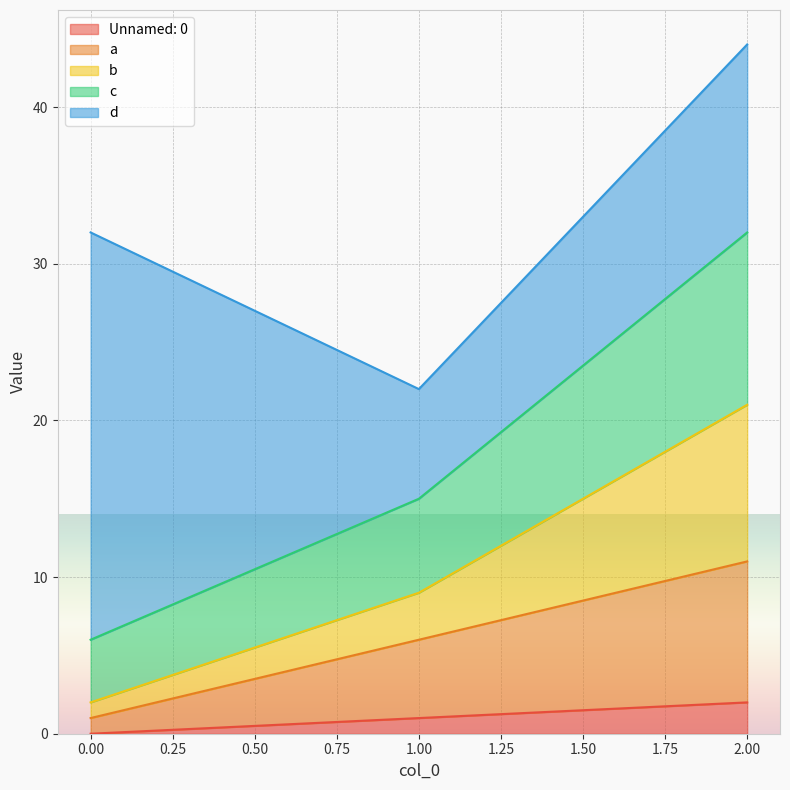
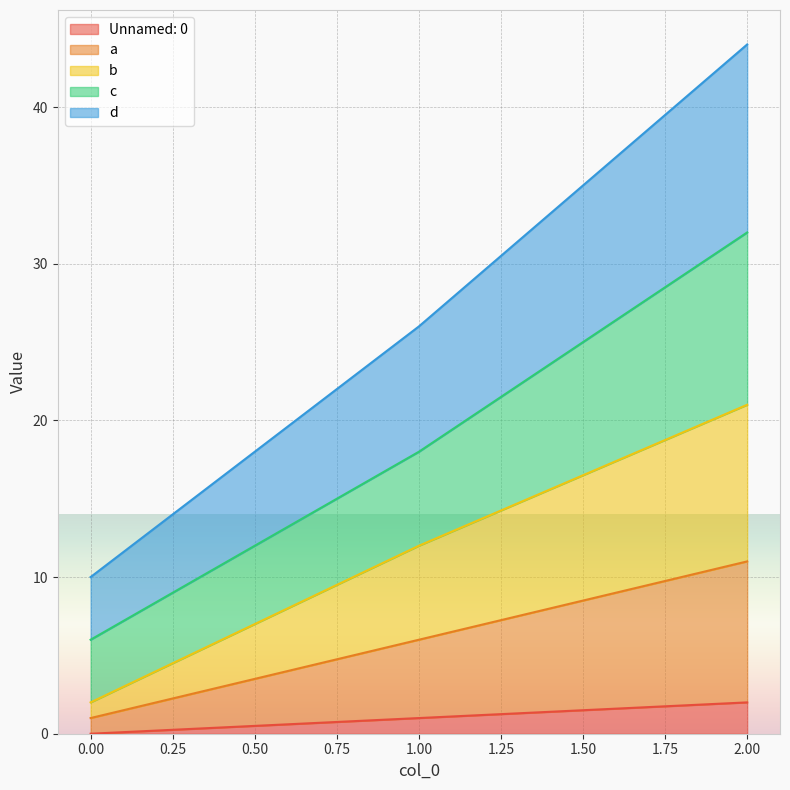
  {
    "b": {
      "0.00": 1,
-     "1.00": 3,
+     "1.00": 6,
      "2.00": 10
    },
    "c": {
      "0.00": 4,
      "1.00": 6,
      "2.00": 11
    },
    "d": {
-     "0.00": 26,
-     "1.00": 7,
+     "0.00": 4,
+     "1.00": 8,
      "2.00": 12
    }
  }
